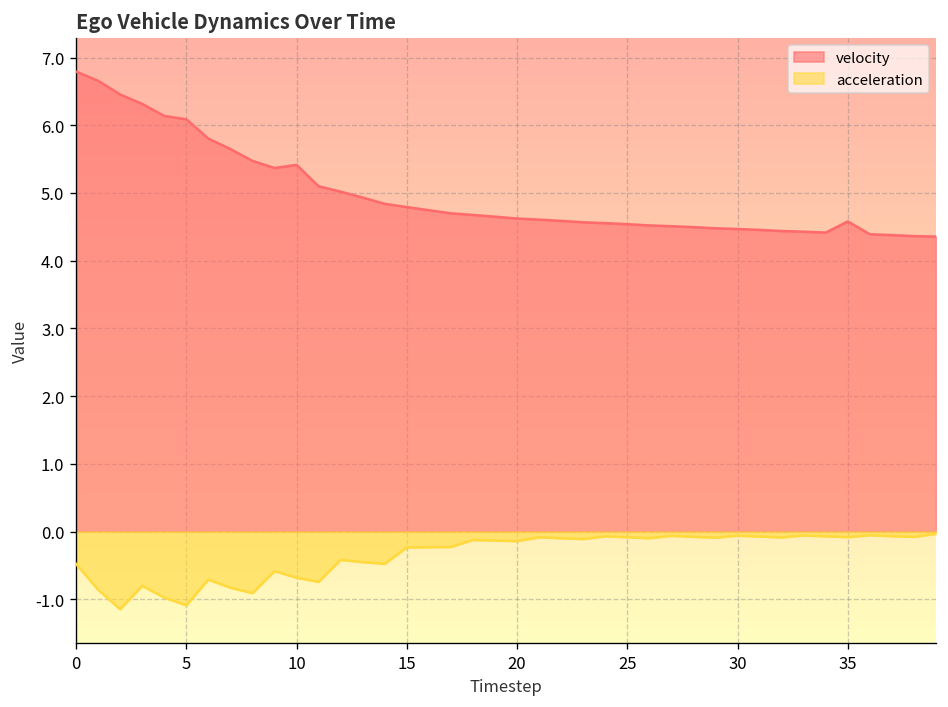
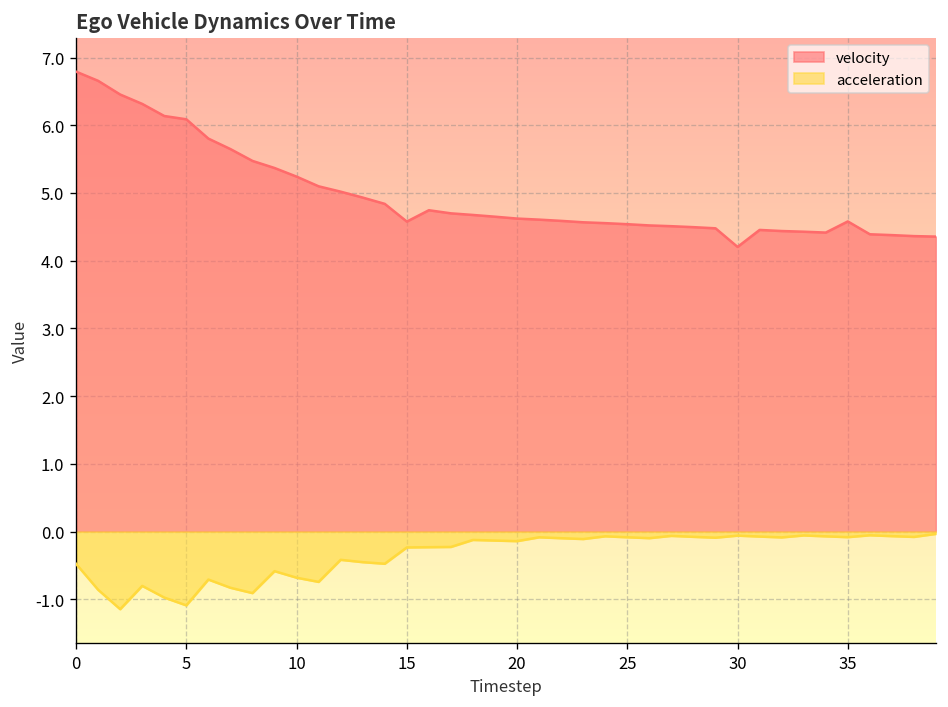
  {
    "velocity": {
      "0": 6.8,
      "5": 6.1,
-     "10": 5.4,
-     "15": 4.8,
+     "10": 5.2,
+     "15": 4.6,
      "20": 4.6,
      "25": 4.5,
-     "30": 4.5,
+     "30": 4.2,
      "35": 4.6
    }
  }
